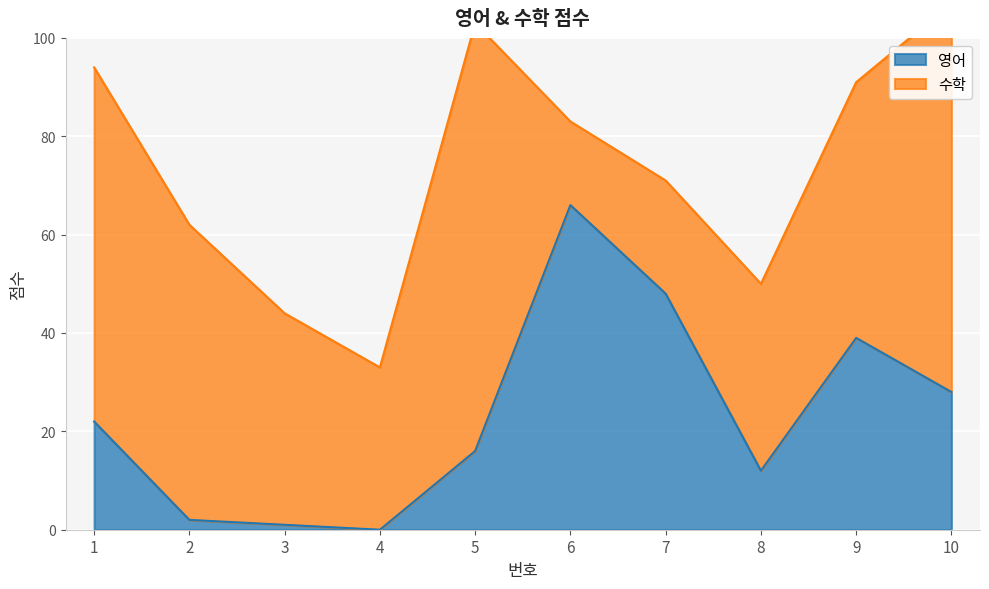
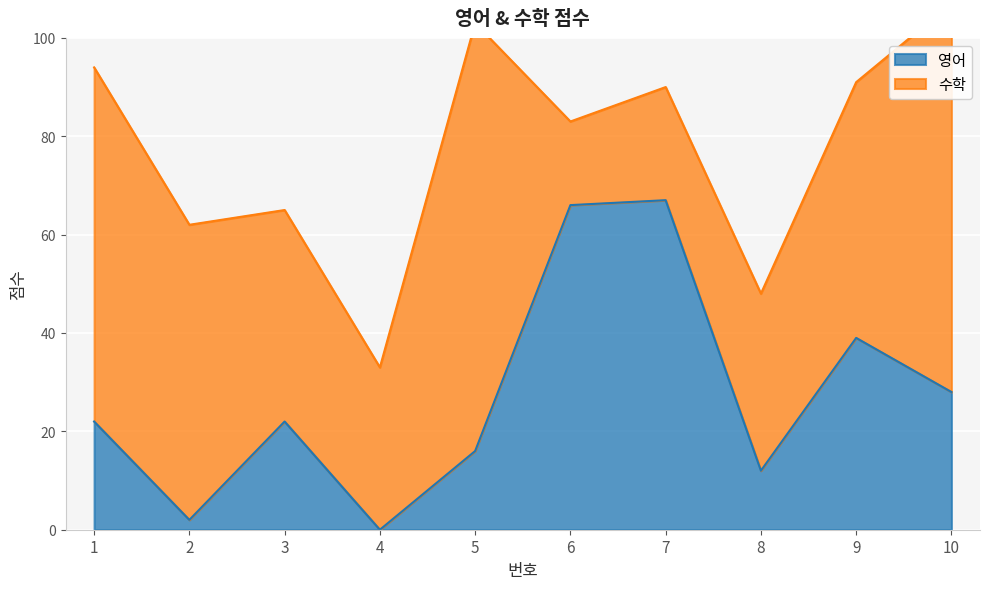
  {
    "영어": {
      "1": 22,
      "2": 2,
-     "3": 1,
+     "3": 22,
      "4": 0,
      "5": 16,
      "6": 66,
-     "7": 48,
+     "7": 67,
      "8": 12,
      "9": 39,
      "10": 28
    },
    "수학": {
      "1": 72,
      "2": 60,
      "3": 43,
      "4": 33,
      "6": 17,
      "7": 23,
-     "8": 38,
+     "8": 36,
      "9": 52
    }
  }
